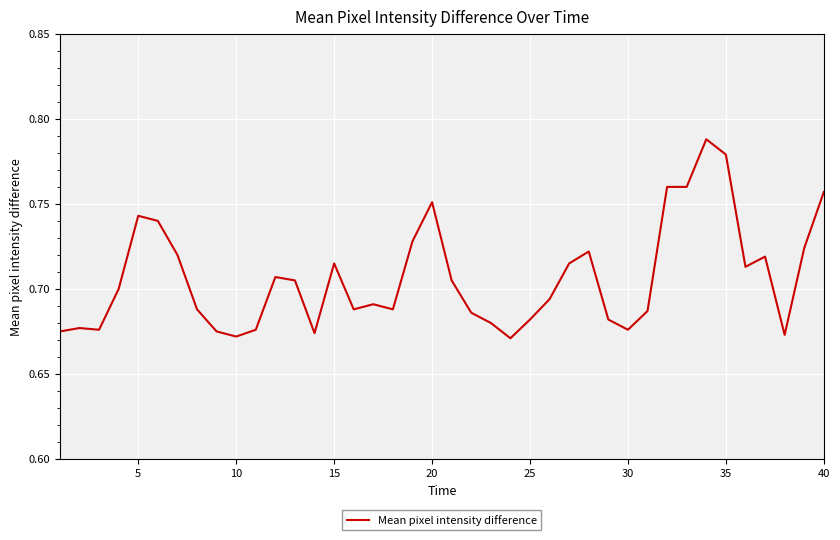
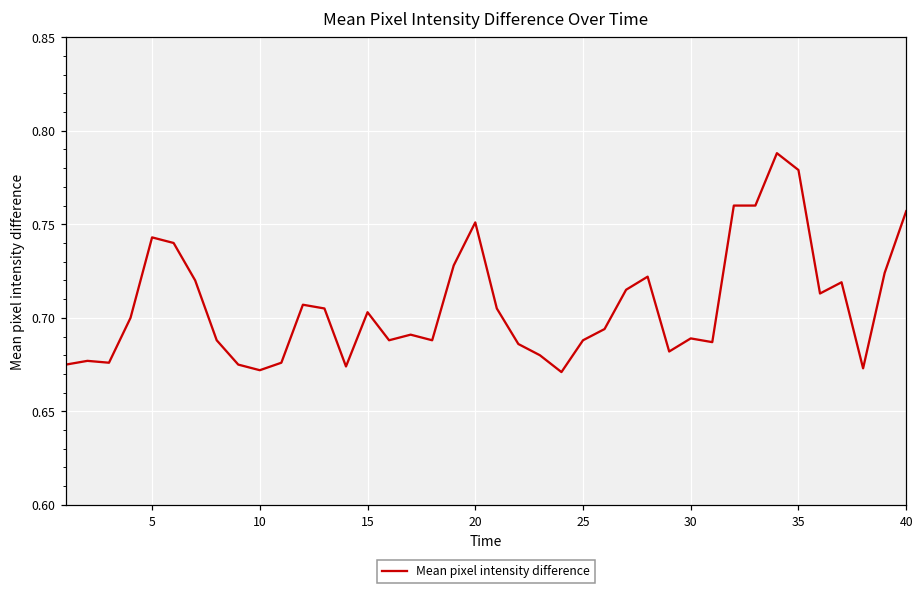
  {
    "5": 0.743,
    "10": 0.672,
-   "15": 0.715,
+   "15": 0.703,
    "20": 0.751,
-   "25": 0.682,
-   "30": 0.676,
+   "25": 0.688,
+   "30": 0.689,
    "35": 0.779,
    "40": 0.757
  }
